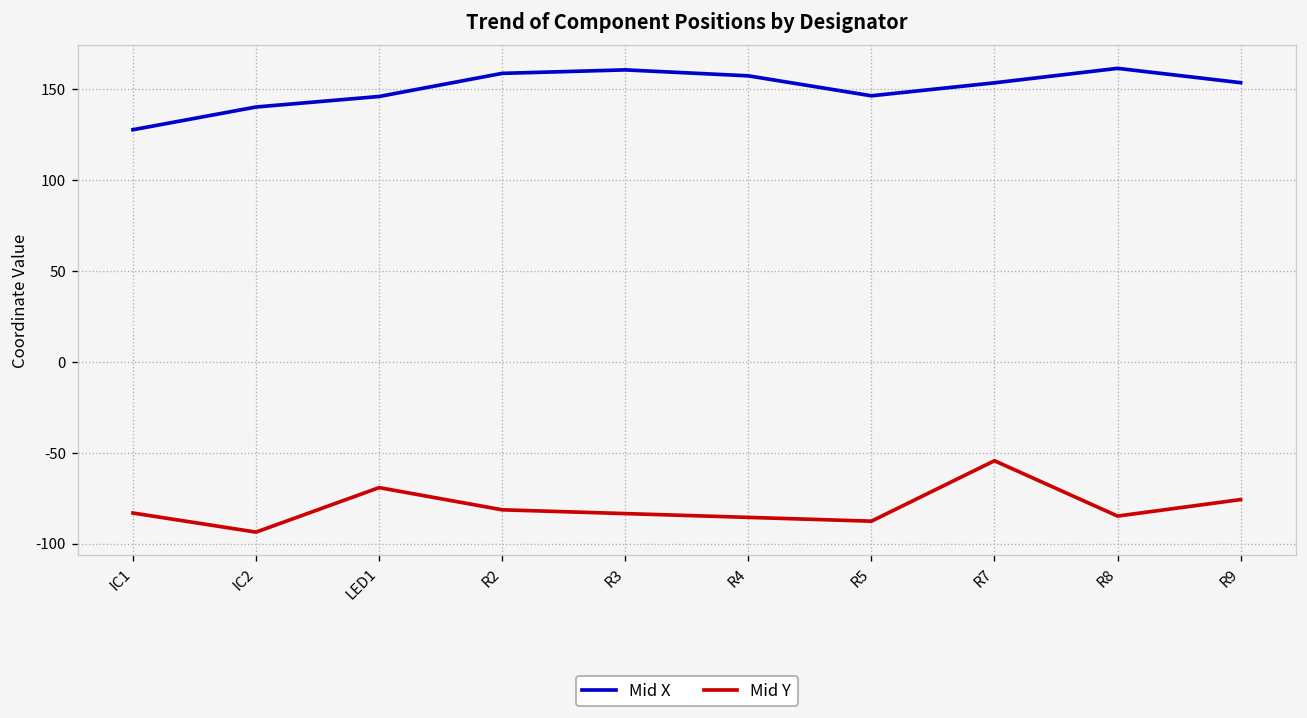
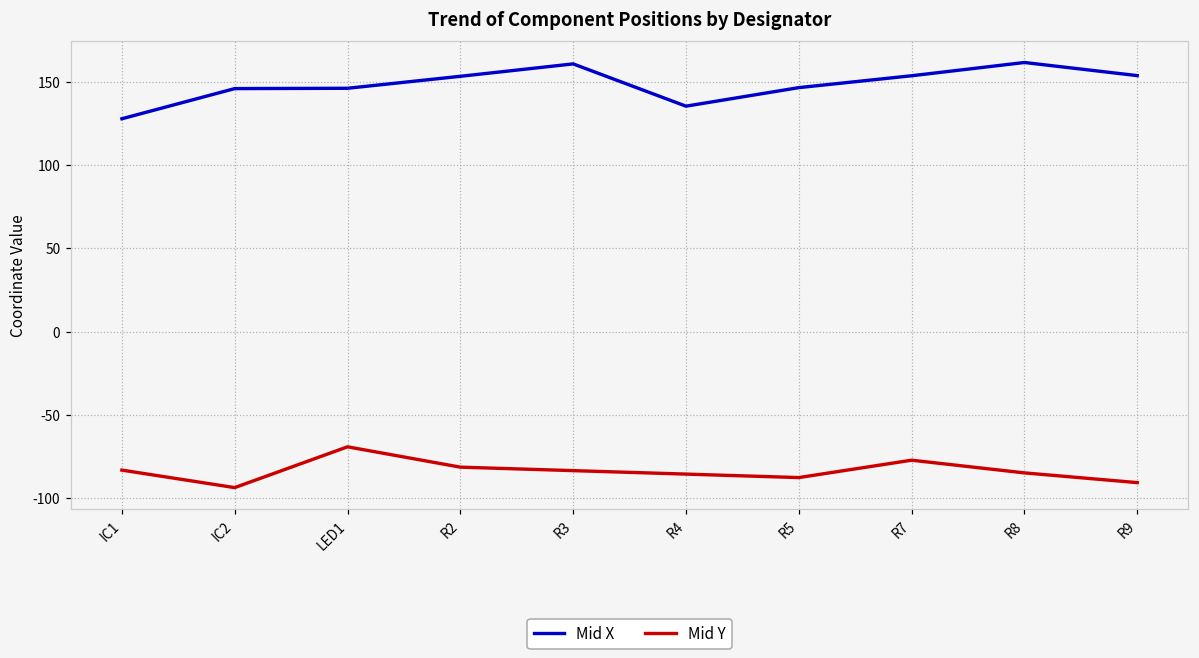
  {
    "Mid X": {
      "IC1": 128,
-     "IC2": 140,
+     "IC2": 146,
      "LED1": 146,
-     "R2": 159,
+     "R2": 153,
      "R3": 161,
-     "R4": 157,
+     "R4": 135,
      "R5": 146,
      "R7": 154,
      "R8": 162,
      "R9": 154
    },
    "Mid Y": {
      "IC1": -83,
      "IC2": -94,
      "LED1": -69,
      "R2": -81,
      "R3": -83,
      "R4": -86,
      "R5": -88,
-     "R7": -54,
+     "R7": -77,
      "R8": -85,
-     "R9": -76
+     "R9": -91
    }
  }
